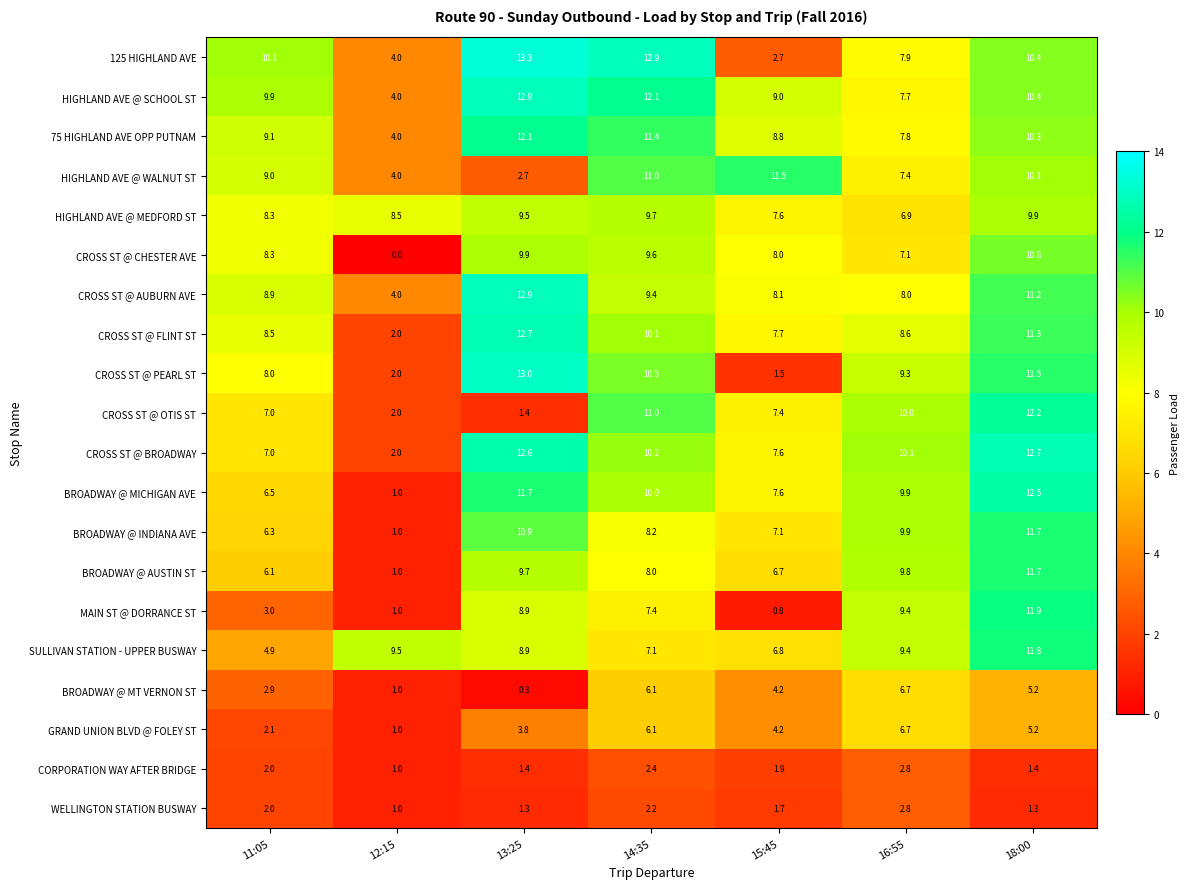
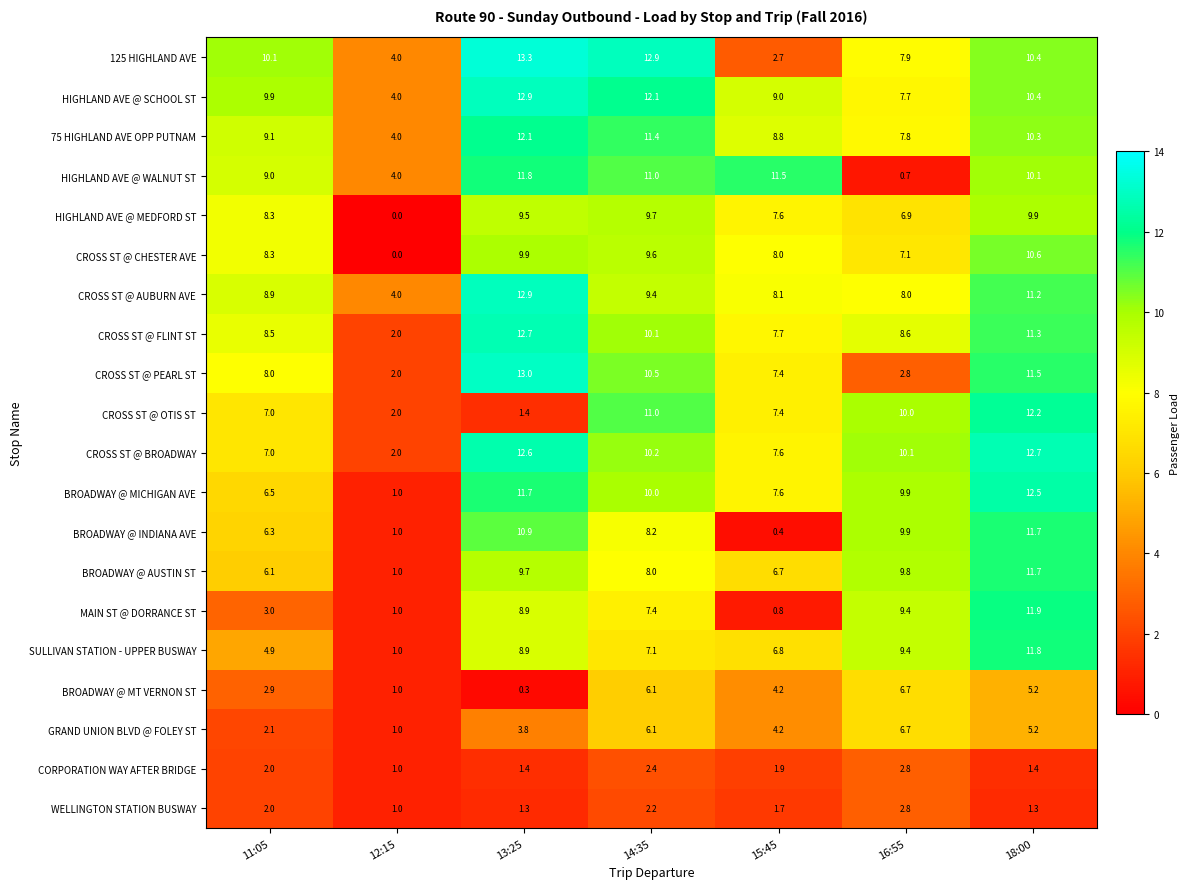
  {
    "125 HIGHLAND AVE": {
      "11:05": 10.1,
      "12:15": 4.0,
      "13:25": 13.3,
      "14:35": 12.9,
      "15:45": 2.7,
      "16:55": 7.9,
      "18:00": 10.4
    },
    "HIGHLAND AVE @ SCHOOL ST": {
      "11:05": 9.9,
      "12:15": 4.0,
      "13:25": 12.9,
      "14:35": 12.1,
      "15:45": 9.0,
      "16:55": 7.7,
      "18:00": 10.4
    },
    "75 HIGHLAND AVE OPP PUTNAM": {
      "11:05": 9.1,
      "12:15": 4.0,
      "13:25": 12.1,
      "14:35": 11.4,
      "15:45": 8.8,
      "16:55": 7.8,
      "18:00": 10.3
    },
    "HIGHLAND AVE @ WALNUT ST": {
      "11:05": 9.0,
      "12:15": 4.0,
-     "13:25": 2.7,
+     "13:25": 11.8,
      "14:35": 11.0,
      "15:45": 11.5,
-     "16:55": 7.4,
+     "16:55": 0.7,
      "18:00": 10.1
    },
    "HIGHLAND AVE @ MEDFORD ST": {
      "11:05": 8.3,
-     "12:15": 8.5,
+     "12:15": 0.0,
      "13:25": 9.5,
      "14:35": 9.7,
      "15:45": 7.6,
      "16:55": 6.9,
      "18:00": 9.9
    },
    "CROSS ST @ CHESTER AVE": {
      "11:05": 8.3,
      "12:15": 0.0,
      "13:25": 9.9,
      "14:35": 9.6,
      "15:45": 8.0,
      "16:55": 7.1,
      "18:00": 10.6
    },
    "CROSS ST @ AUBURN AVE": {
      "11:05": 8.9,
      "12:15": 4.0,
      "13:25": 12.9,
      "14:35": 9.4,
      "15:45": 8.1,
      "16:55": 8.0,
      "18:00": 11.2
    },
    "CROSS ST @ FLINT ST": {
      "11:05": 8.5,
      "12:15": 2.0,
      "13:25": 12.7,
      "14:35": 10.1,
      "15:45": 7.7,
      "16:55": 8.6,
      "18:00": 11.3
    },
    "CROSS ST @ PEARL ST": {
      "11:05": 8.0,
      "12:15": 2.0,
      "13:25": 13.0,
      "14:35": 10.5,
-     "15:45": 1.5,
-     "16:55": 9.3,
+     "15:45": 7.4,
+     "16:55": 2.8,
      "18:00": 11.5
    },
    "CROSS ST @ OTIS ST": {
      "11:05": 7.0,
      "12:15": 2.0,
      "13:25": 1.4,
      "14:35": 11.0,
      "15:45": 7.4,
      "16:55": 10.0,
      "18:00": 12.2
    },
    "CROSS ST @ BROADWAY": {
      "11:05": 7.0,
      "12:15": 2.0,
      "13:25": 12.6,
      "14:35": 10.2,
      "15:45": 7.6,
      "16:55": 10.1,
      "18:00": 12.7
    },
    "BROADWAY @ MICHIGAN AVE": {
      "11:05": 6.5,
      "12:15": 1.0,
      "13:25": 11.7,
      "14:35": 10.0,
      "15:45": 7.6,
      "16:55": 9.9,
      "18:00": 12.5
    },
    "BROADWAY @ INDIANA AVE": {
      "11:05": 6.3,
      "12:15": 1.0,
      "13:25": 10.9,
      "14:35": 8.2,
-     "15:45": 7.1,
+     "15:45": 0.4,
      "16:55": 9.9,
      "18:00": 11.7
    },
    "BROADWAY @ AUSTIN ST": {
      "11:05": 6.1,
      "12:15": 1.0,
      "13:25": 9.7,
      "14:35": 8.0,
      "15:45": 6.7,
      "16:55": 9.8,
      "18:00": 11.7
    },
    "MAIN ST @ DORRANCE ST": {
      "11:05": 3.0,
      "12:15": 1.0,
      "13:25": 8.9,
      "14:35": 7.4,
      "15:45": 0.8,
      "16:55": 9.4,
      "18:00": 11.9
    },
    "SULLIVAN STATION - UPPER BUSWAY": {
      "11:05": 4.9,
-     "12:15": 9.5,
+     "12:15": 1.0,
      "13:25": 8.9,
      "14:35": 7.1,
      "15:45": 6.8,
      "16:55": 9.4,
      "18:00": 11.8
    },
    "BROADWAY @ MT VERNON ST": {
      "11:05": 2.9,
      "12:15": 1.0,
      "13:25": 0.3,
      "14:35": 6.1,
      "15:45": 4.2,
      "16:55": 6.7,
      "18:00": 5.2
    },
    "GRAND UNION BLVD @ FOLEY ST": {
      "11:05": 2.1,
      "12:15": 1.0,
      "13:25": 3.8,
      "14:35": 6.1,
      "15:45": 4.2,
      "16:55": 6.7,
      "18:00": 5.2
    },
    "CORPORATION WAY AFTER BRIDGE": {
      "11:05": 2.0,
      "12:15": 1.0,
      "13:25": 1.4,
      "14:35": 2.4,
      "15:45": 1.9,
      "16:55": 2.8,
      "18:00": 1.4
    },
    "WELLINGTON STATION BUSWAY": {
      "11:05": 2.0,
      "12:15": 1.0,
      "13:25": 1.3,
      "14:35": 2.2,
      "15:45": 1.7,
      "16:55": 2.8,
      "18:00": 1.3
    }
  }
